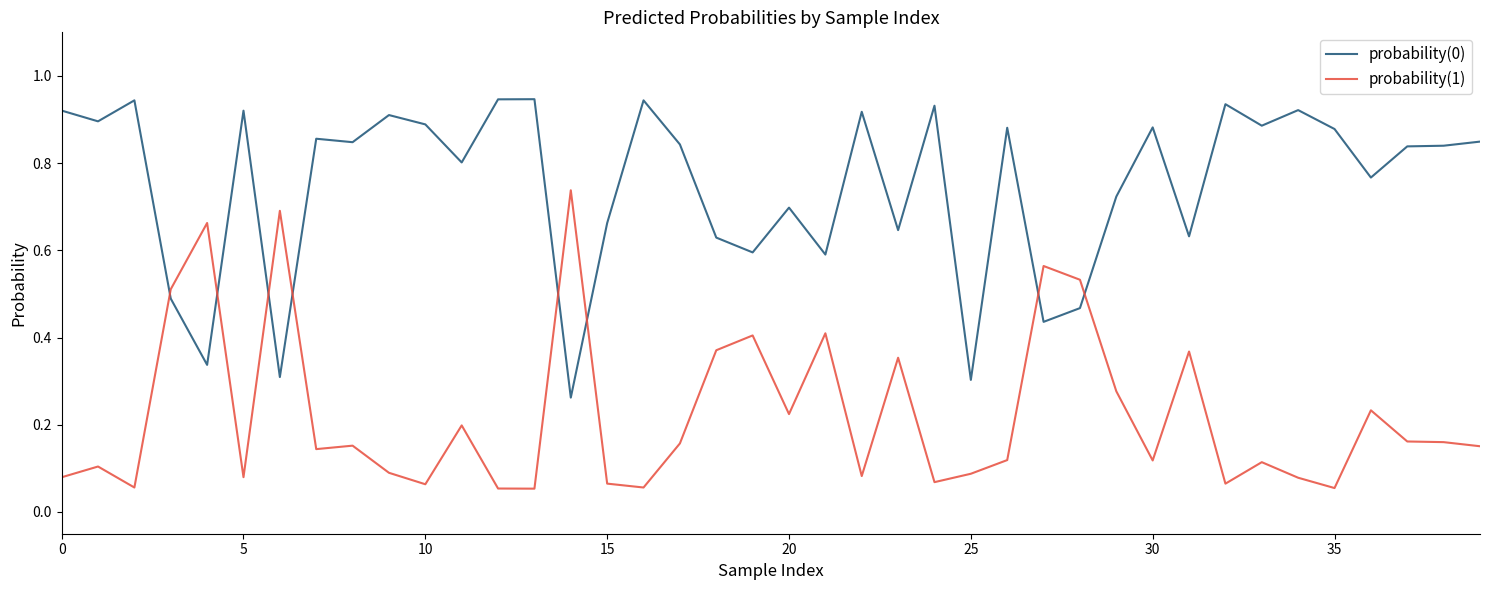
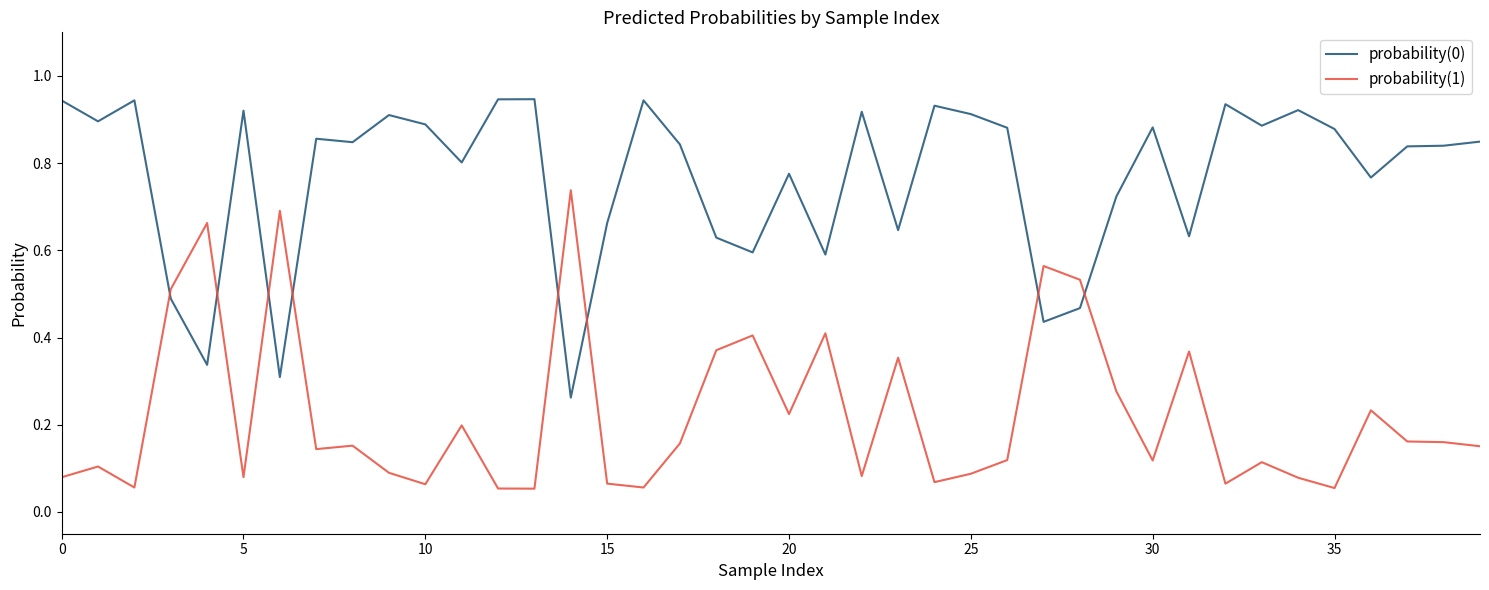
  {
    "probability(0)": {
-     "0": 0.92,
+     "0": 0.94,
      "5": 0.92,
      "10": 0.89,
      "15": 0.66,
-     "20": 0.70,
-     "25": 0.30,
+     "20": 0.78,
+     "25": 0.91,
      "30": 0.88,
      "35": 0.88
    },
    "probability(1)": {
      "0": 0.08,
      "5": 0.08,
      "10": 0.06,
      "15": 0.06,
      "20": 0.22,
      "25": 0.09,
      "30": 0.12,
      "35": 0.05
    }
  }
